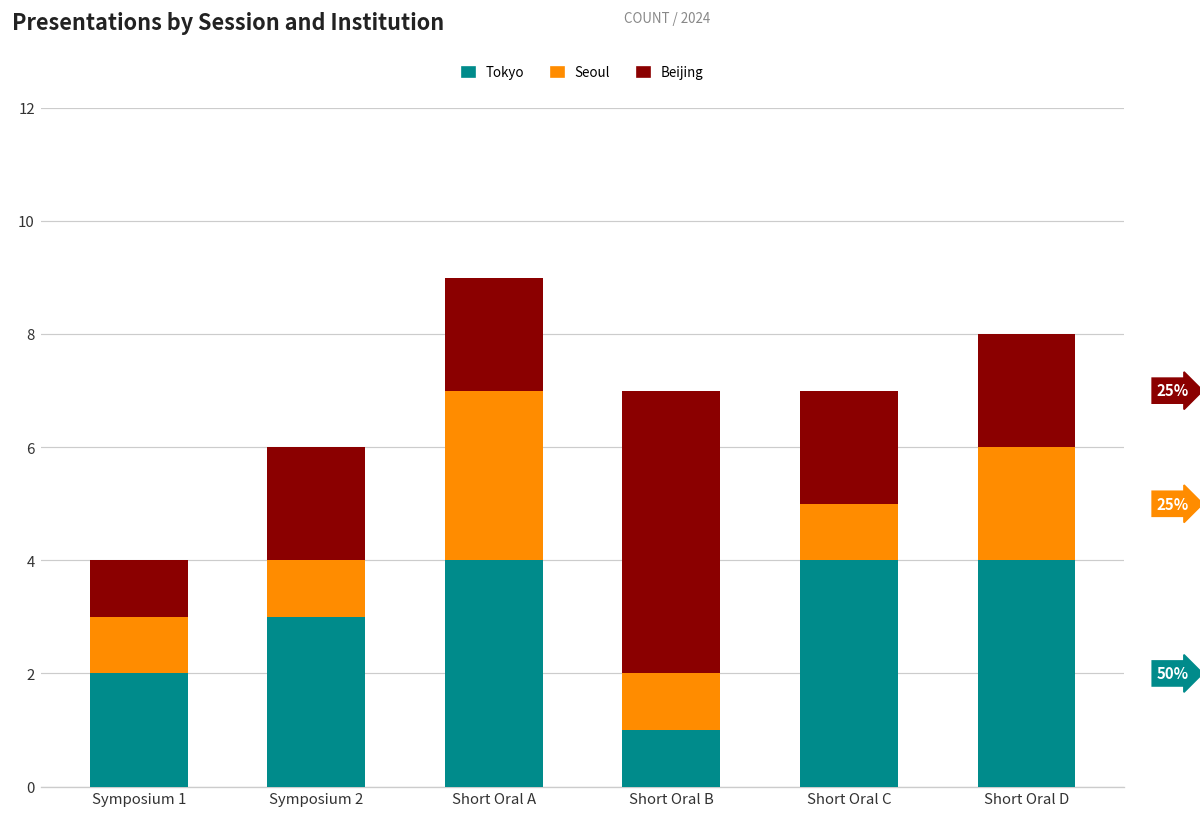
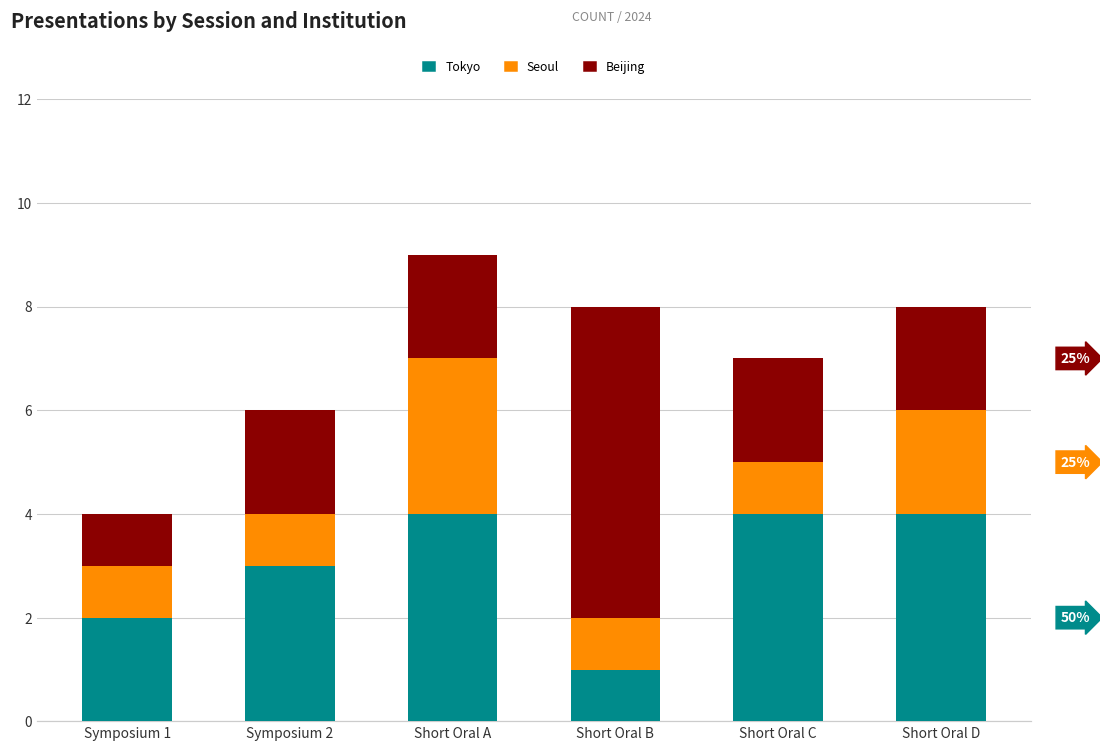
  {
    "Tokyo": {
      "Symposium 1": 2,
      "Symposium 2": 3,
      "Short Oral A": 4,
      "Short Oral B": 1,
      "Short Oral C": 4,
      "Short Oral D": 4
    },
    "Beijing": {
-     "Short Oral B": 5
+     "Short Oral B": 6
    }
  }
